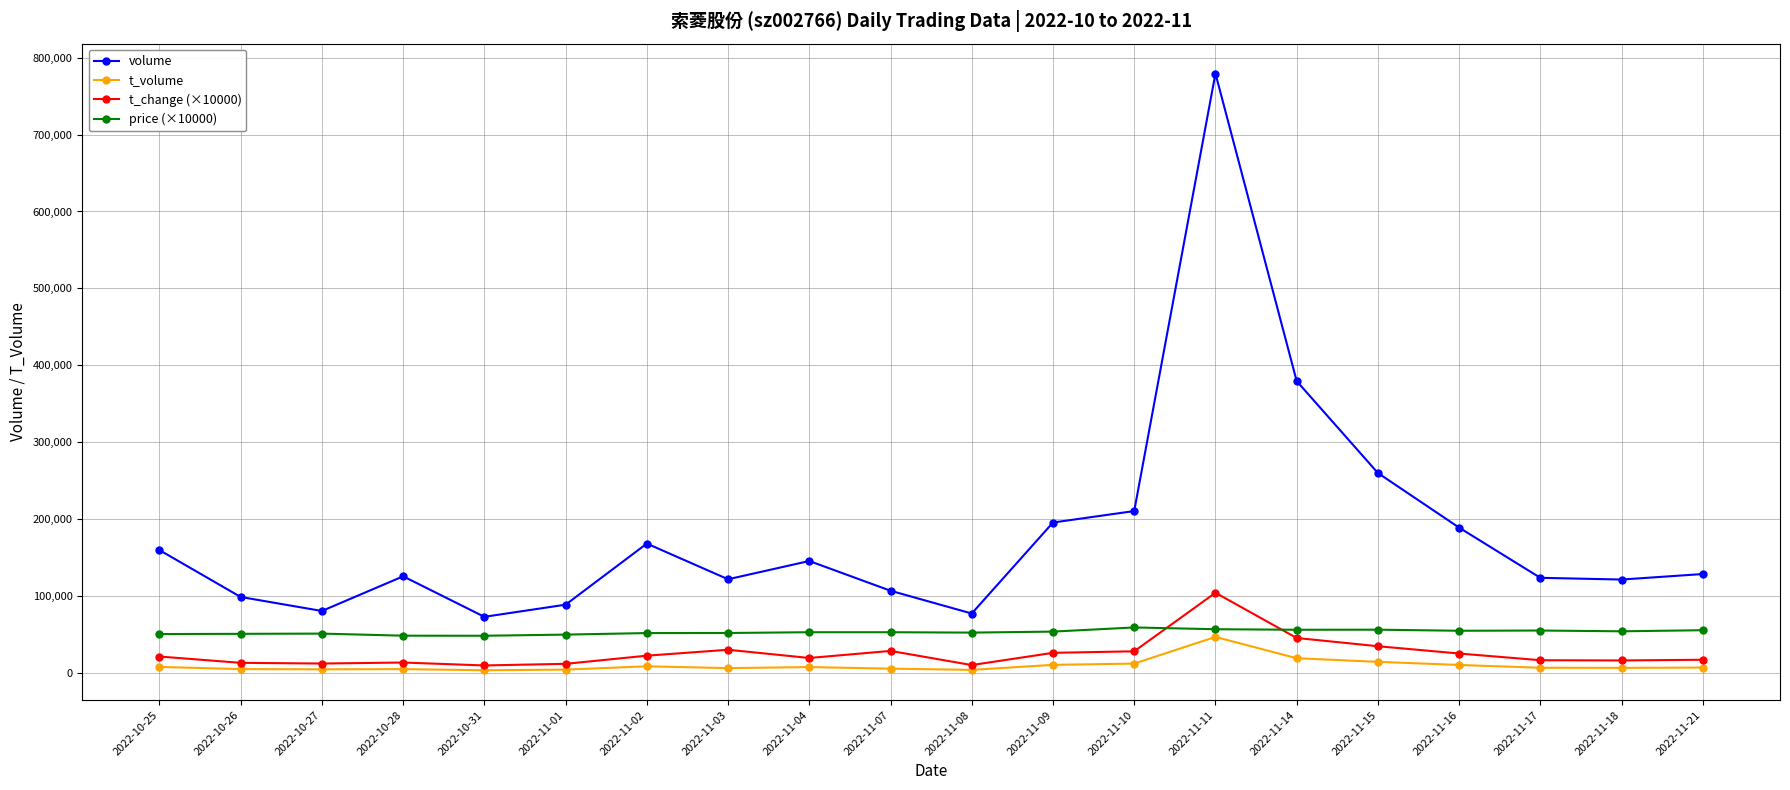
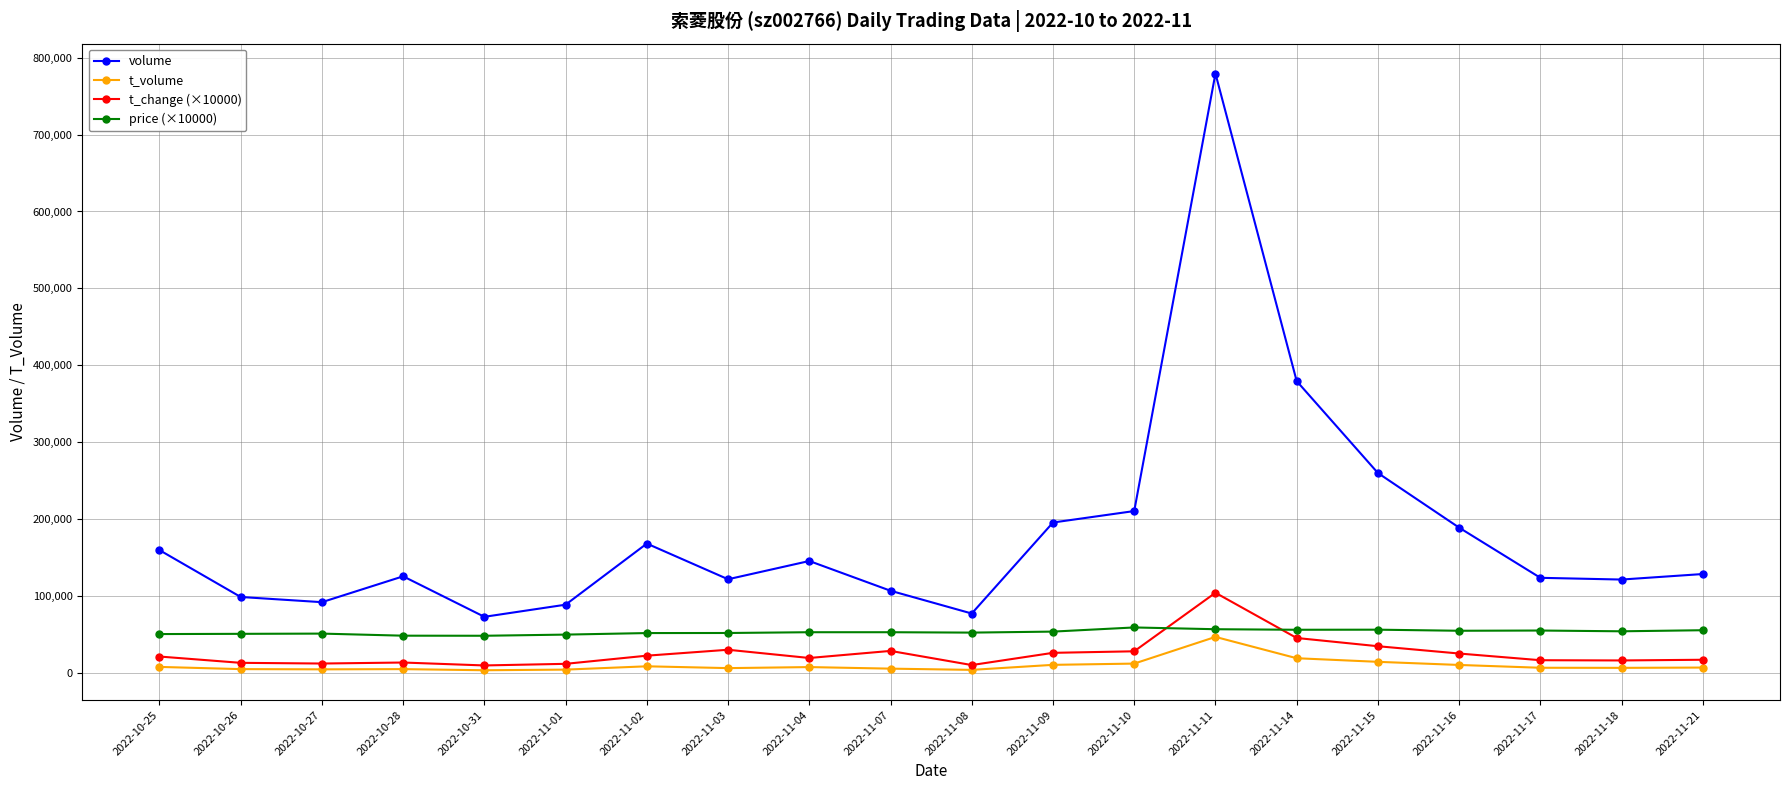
  {
    "volume": {
      "2022-10-25": "160,000",
      "2022-10-26": "100,000",
-     "2022-10-27": "80,000",
+     "2022-10-27": "90,000",
      "2022-10-28": "130,000",
      "2022-10-31": "70,000",
      "2022-11-01": "90,000",
      "2022-11-02": "170,000",
      "2022-11-03": "120,000",
      "2022-11-04": "150,000",
      "2022-11-07": "110,000",
      "2022-11-08": "80,000",
      "2022-11-09": "200,000",
      "2022-11-10": "210,000",
      "2022-11-11": "780,000",
      "2022-11-14": "380,000",
      "2022-11-15": "260,000",
      "2022-11-16": "190,000",
      "2022-11-17": "120,000",
      "2022-11-18": "120,000",
      "2022-11-21": "130,000"
    },
    "t_volume": {
      "2022-10-25": "10,000",
      "2022-10-26": "10,000",
      "2022-10-27": "0",
      "2022-10-28": "10,000",
      "2022-10-31": "0",
      "2022-11-01": "0",
      "2022-11-02": "10,000",
      "2022-11-03": "10,000",
      "2022-11-04": "10,000",
      "2022-11-07": "10,000",
      "2022-11-08": "0",
      "2022-11-09": "10,000",
      "2022-11-10": "10,000",
      "2022-11-11": "50,000",
      "2022-11-14": "20,000",
      "2022-11-15": "10,000",
      "2022-11-16": "10,000",
      "2022-11-17": "10,000",
      "2022-11-18": "10,000",
      "2022-11-21": "10,000"
    },
    "t_change (×10000)": {
      "2022-10-25": "20,000",
      "2022-10-26": "10,000",
      "2022-10-27": "10,000",
      "2022-10-28": "10,000",
      "2022-10-31": "10,000",
      "2022-11-01": "10,000",
      "2022-11-02": "20,000",
      "2022-11-03": "30,000",
      "2022-11-04": "20,000",
      "2022-11-07": "30,000",
      "2022-11-08": "10,000",
      "2022-11-09": "30,000",
      "2022-11-10": "30,000",
      "2022-11-11": "100,000",
      "2022-11-14": "50,000",
      "2022-11-15": "30,000",
      "2022-11-16": "30,000",
      "2022-11-17": "20,000",
      "2022-11-18": "20,000",
      "2022-11-21": "20,000"
    },
    "price (×10000)": {
      "2022-10-25": "50,000",
      "2022-10-26": "50,000",
      "2022-10-27": "50,000",
      "2022-10-28": "50,000",
      "2022-10-31": "50,000",
      "2022-11-01": "50,000",
      "2022-11-02": "50,000",
      "2022-11-03": "50,000",
      "2022-11-04": "50,000",
      "2022-11-07": "50,000",
      "2022-11-08": "50,000",
      "2022-11-09": "50,000",
      "2022-11-10": "60,000",
      "2022-11-11": "60,000",
      "2022-11-14": "60,000",
      "2022-11-15": "60,000",
      "2022-11-16": "50,000",
      "2022-11-17": "60,000",
      "2022-11-18": "50,000",
      "2022-11-21": "60,000"
    }
  }
